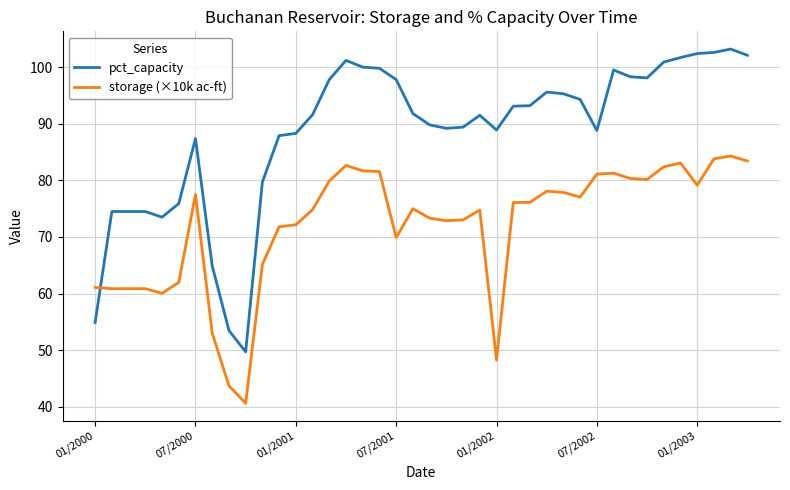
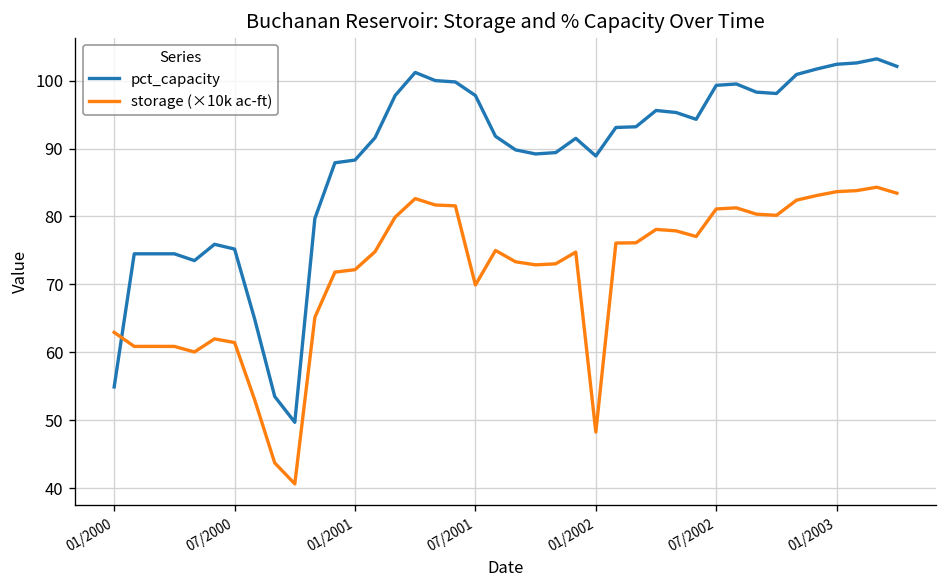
  {
    "pct_capacity": {
      "01/2000": 55,
-     "07/2000": 87,
+     "07/2000": 75,
      "01/2001": 88,
      "07/2001": 98,
      "01/2002": 89,
-     "07/2002": 89,
+     "07/2002": 99,
      "01/2003": 102
    },
    "storage (×10k ac-ft)": {
-     "01/2000": 61,
-     "07/2000": 77,
+     "01/2000": 63,
+     "07/2000": 61,
      "01/2001": 72,
      "07/2001": 70,
      "01/2002": 48,
      "07/2002": 81,
-     "01/2003": 79
+     "01/2003": 84
    }
  }
